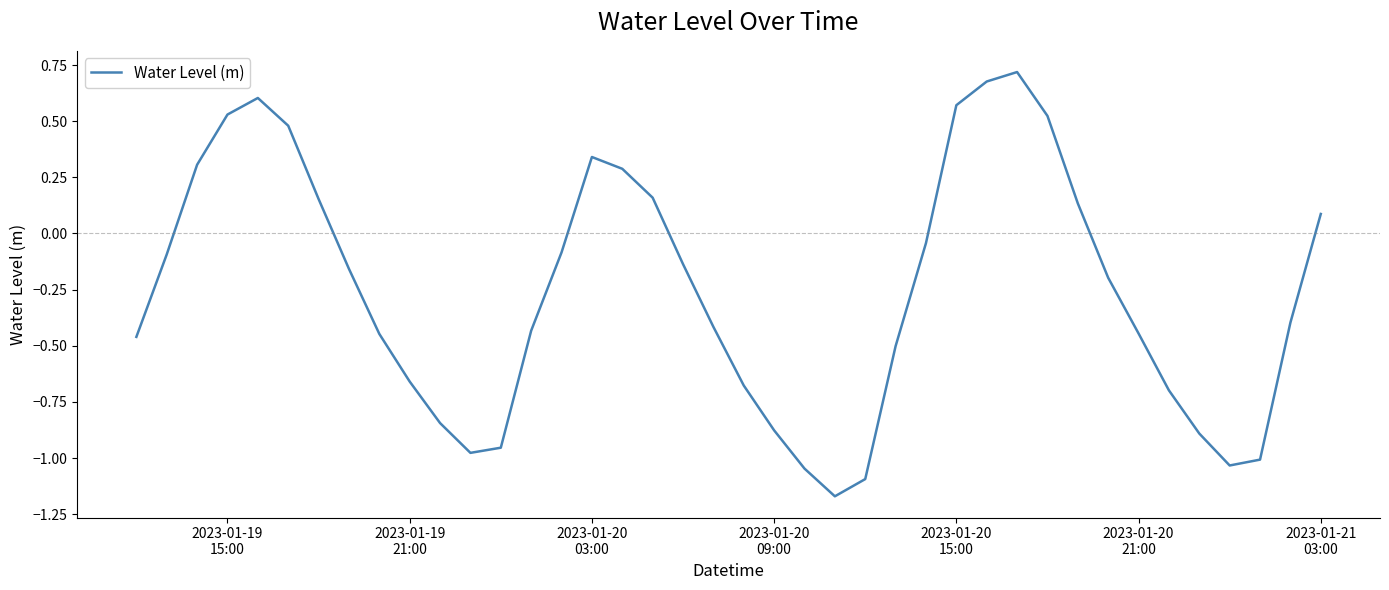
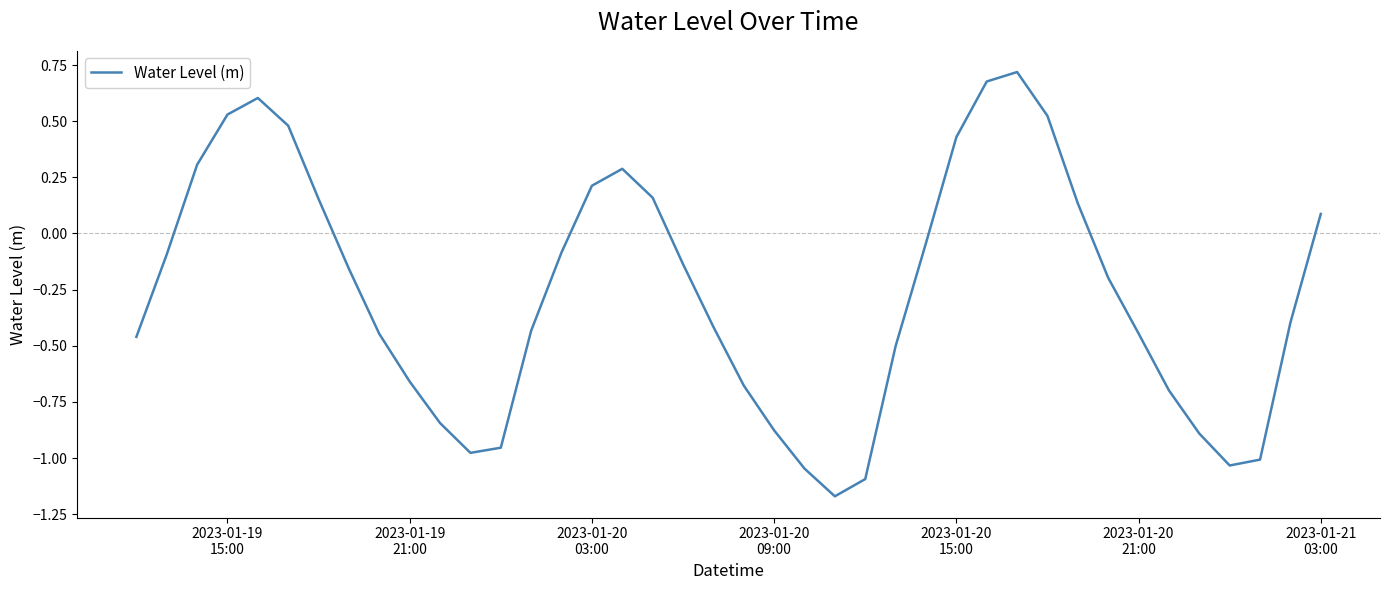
  {
    "2023-01-19 15:00": 0.53,
    "2023-01-19 21:00": -0.66,
-   "2023-01-20 03:00": 0.34,
+   "2023-01-20 03:00": 0.21,
    "2023-01-20 09:00": -0.88,
-   "2023-01-20 15:00": 0.57,
+   "2023-01-20 15:00": 0.43,
    "2023-01-20 21:00": -0.45,
    "2023-01-21 03:00": 0.09
  }
